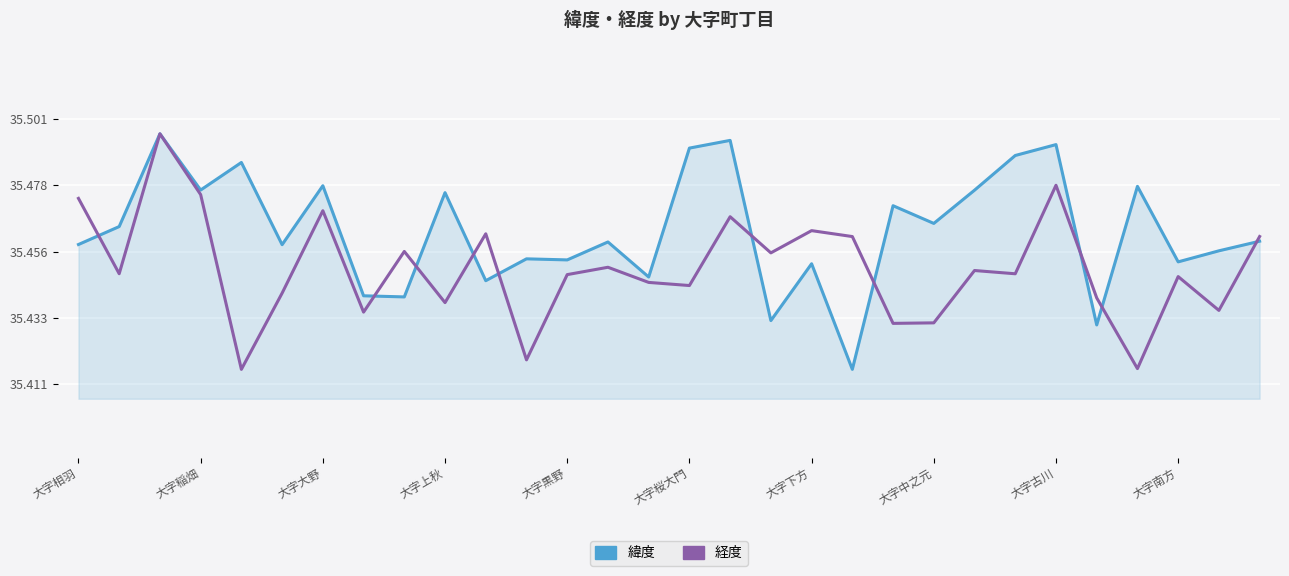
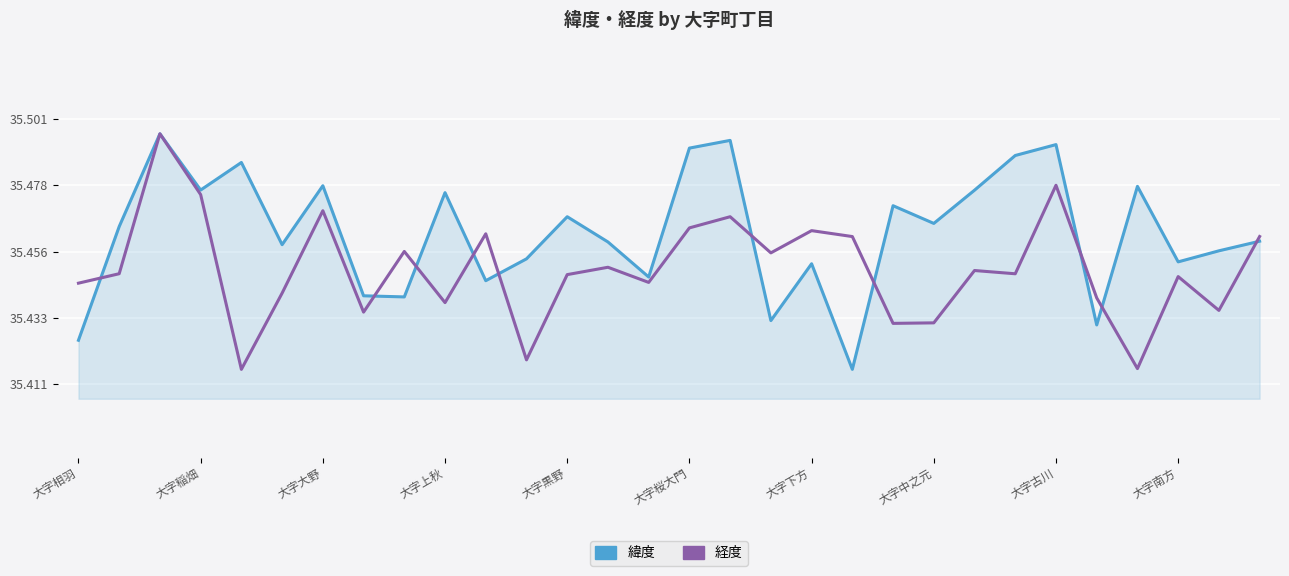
  {
    "緯度": {
-     "大字相羽": 35.458,
+     "大字相羽": 35.425,
      "大字稲畑": 35.477,
      "大字大野": 35.478,
      "大字上秋": 35.476,
-     "大字黒野": 35.453,
+     "大字黒野": 35.467,
      "大字桜大門": 35.491,
      "大字下方": 35.451,
      "大字中之元": 35.465,
      "大字古川": 35.492,
      "大字南方": 35.452
    },
    "経度": {
-     "大字相羽": 35.474,
+     "大字相羽": 35.445,
      "大字稲畑": 35.475,
      "大字大野": 35.469,
      "大字上秋": 35.438,
      "大字黒野": 35.448,
-     "大字桜大門": 35.444,
+     "大字桜大門": 35.464,
      "大字下方": 35.463,
      "大字中之元": 35.431,
      "大字古川": 35.478,
      "大字南方": 35.447
    }
  }
